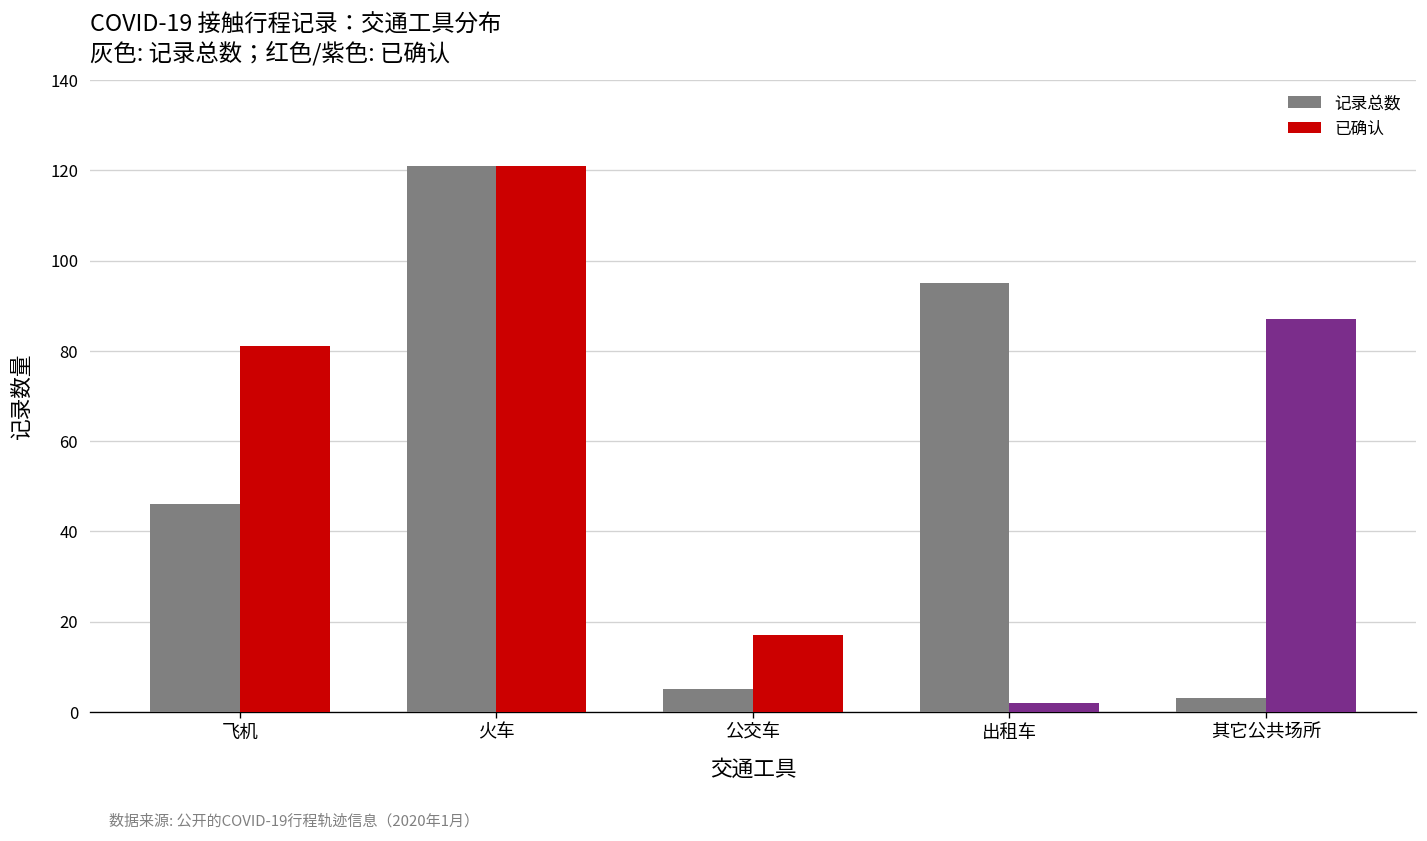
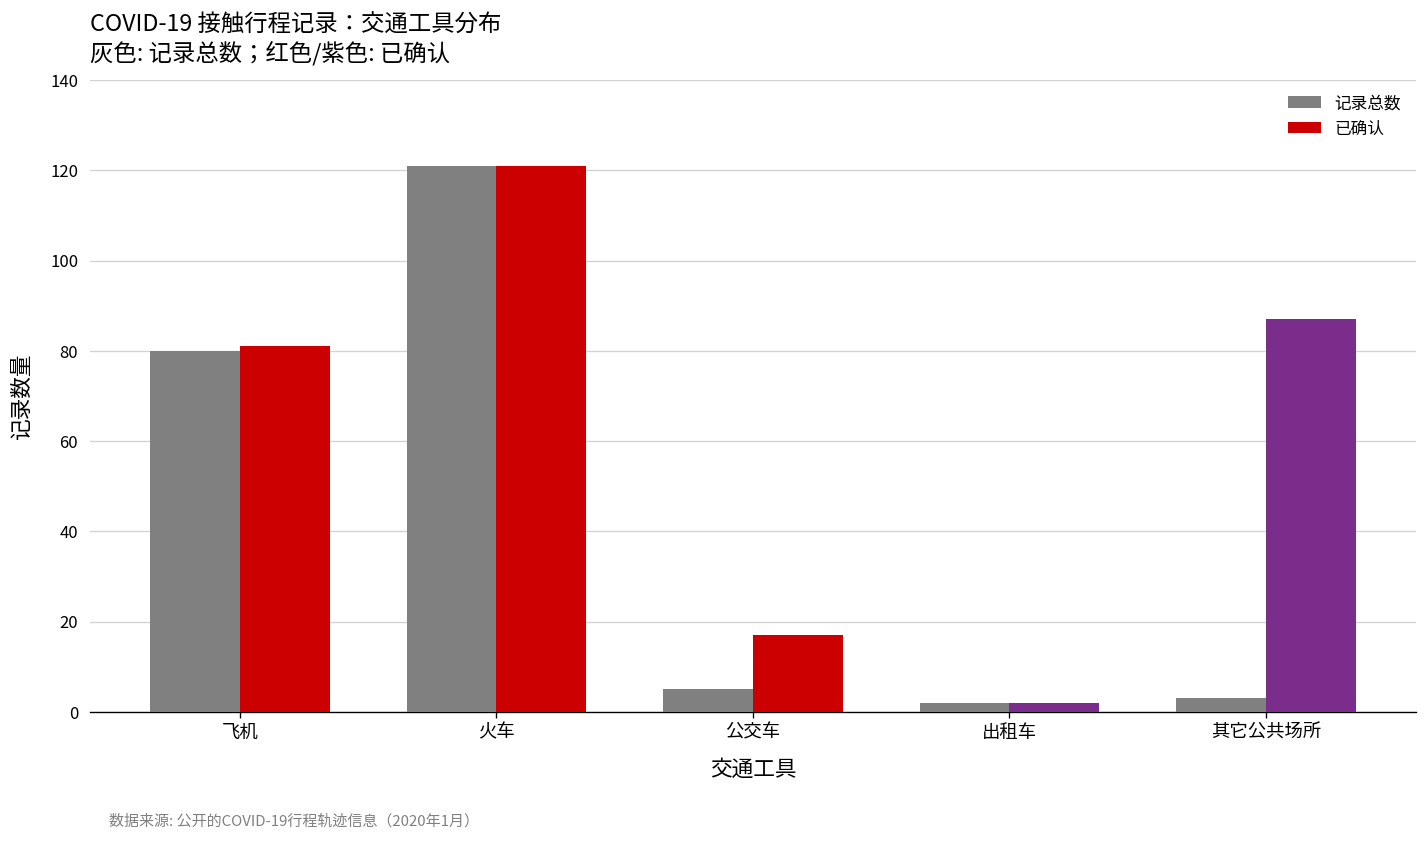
  {
    "记录总数": {
-     "飞机": 46,
+     "飞机": 80,
      "火车": 121,
      "公交车": 5,
-     "出租车": 95,
+     "出租车": 2,
      "其它公共场所": 3
    },
    "已确认": {
      "飞机": 81,
      "火车": 121,
      "公交车": 17,
      "出租车": 2,
      "其它公共场所": 87
    }
  }
